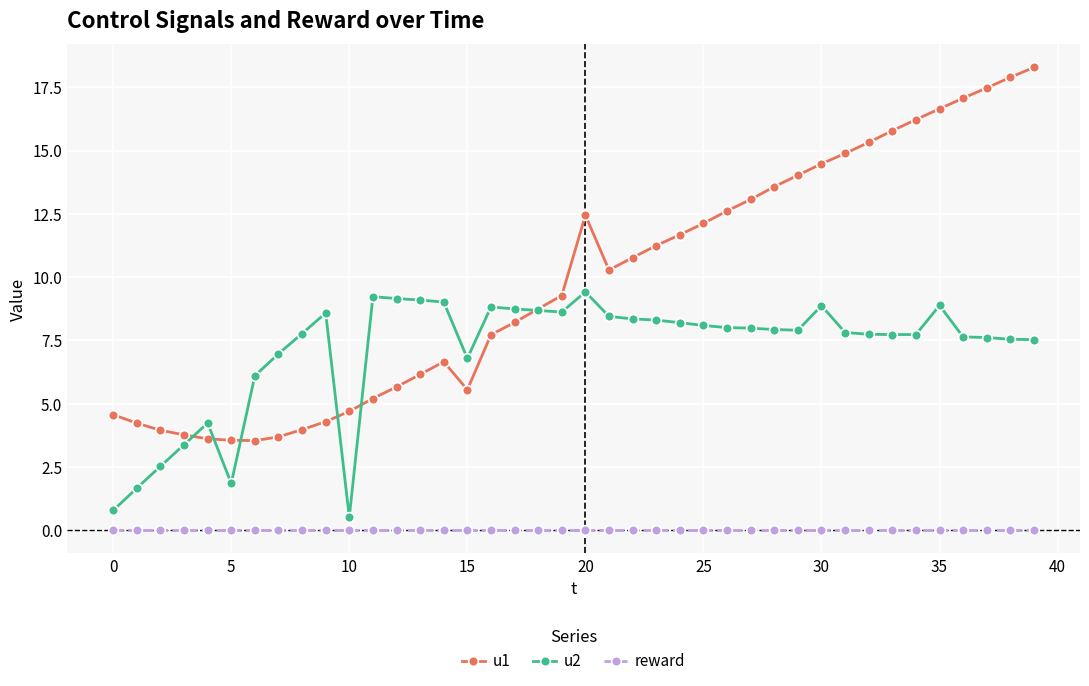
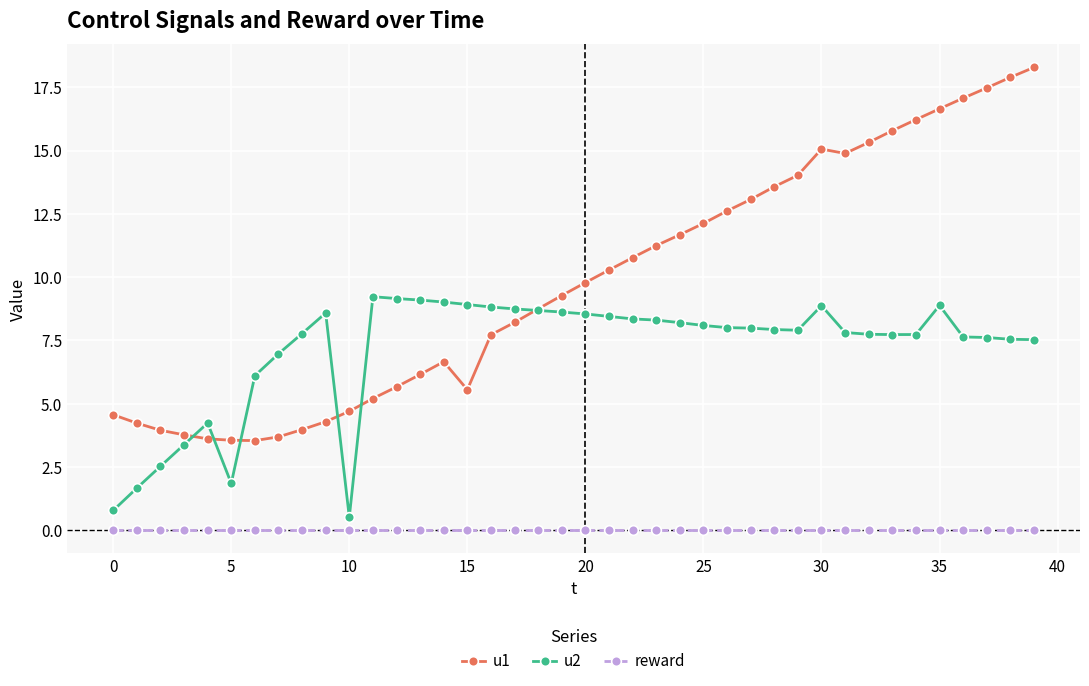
  {
    "u1": {
      "0": 4.6,
      "5": 3.6,
      "10": 4.7,
      "15": 5.6,
-     "20": 12.4,
+     "20": 9.8,
      "25": 12.1,
-     "30": 14.5,
+     "30": 15.1,
      "35": 16.6
    },
    "u2": {
      "0": 0.8,
      "5": 1.9,
      "10": 0.5,
-     "15": 6.8,
-     "20": 9.4,
+     "15": 8.9,
+     "20": 8.5,
      "25": 8.1,
      "30": 8.9,
      "35": 8.9
    },
    "reward": {
      "0": 0.0,
      "5": 0.0,
      "10": 0.0,
      "15": 0.0,
      "20": 0.0,
      "25": 0.0,
      "30": 0.0,
      "35": 0.0
    }
  }
